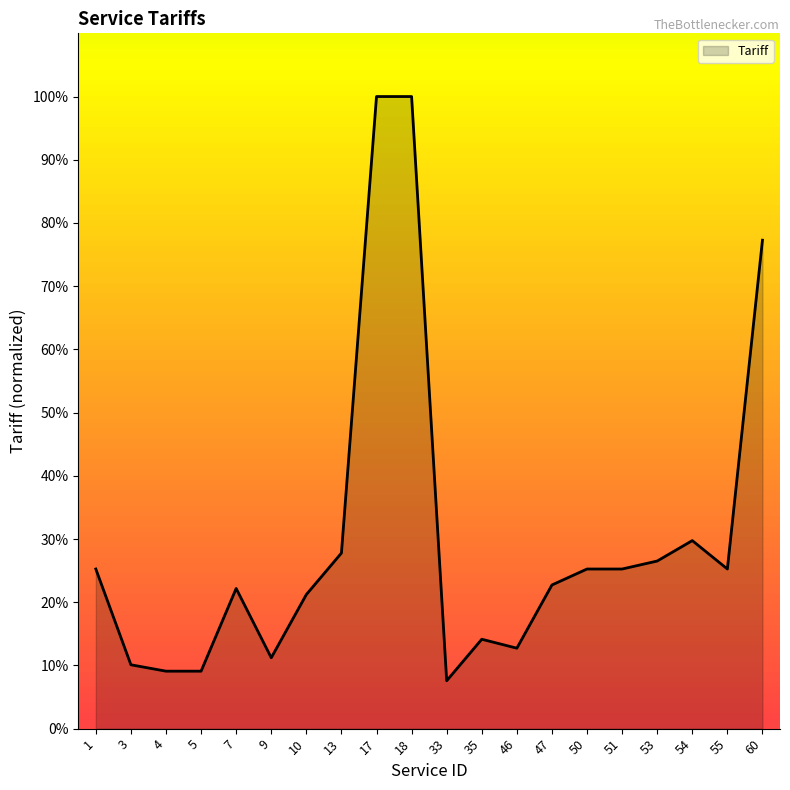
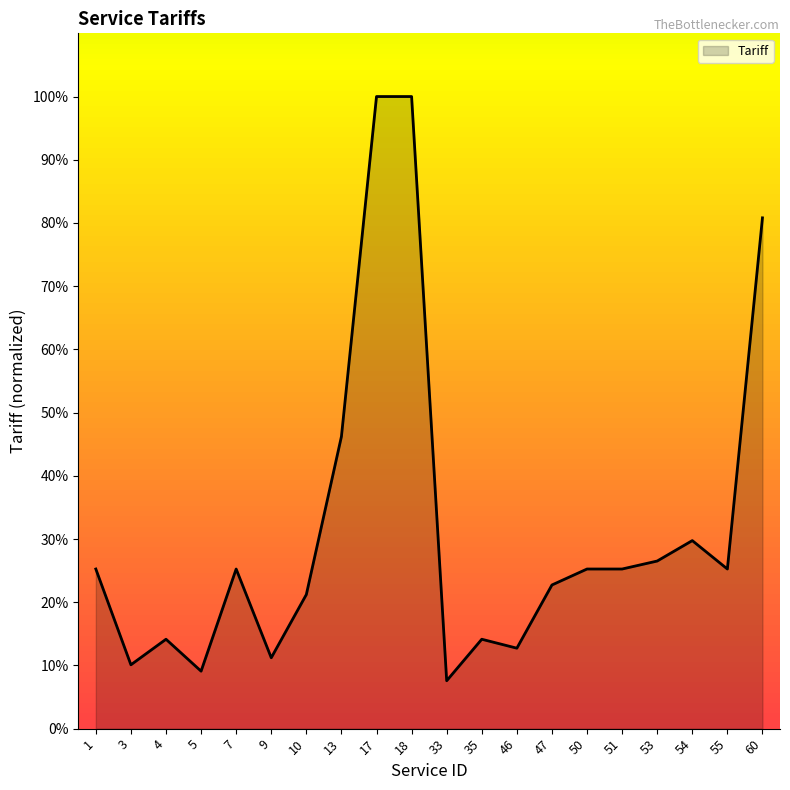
  {
    "1": "25%",
    "3": "10%",
-   "4": "9%",
+   "4": "14%",
    "5": "9%",
-   "7": "22%",
+   "7": "25%",
    "9": "11%",
    "10": "21%",
-   "13": "28%",
+   "13": "46%",
    "17": "100%",
    "18": "100%",
    "33": "8%",
    "35": "14%",
    "46": "13%",
    "47": "23%",
    "50": "25%",
    "51": "25%",
    "53": "27%",
    "54": "30%",
    "55": "25%",
-   "60": "77%"
+   "60": "81%"
  }
